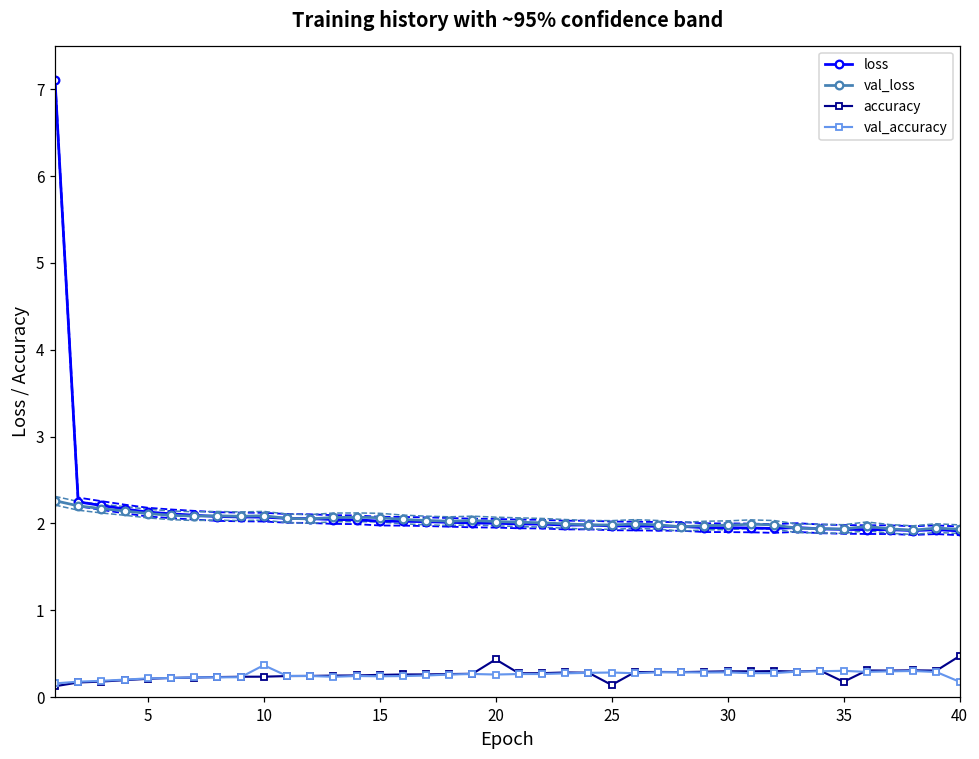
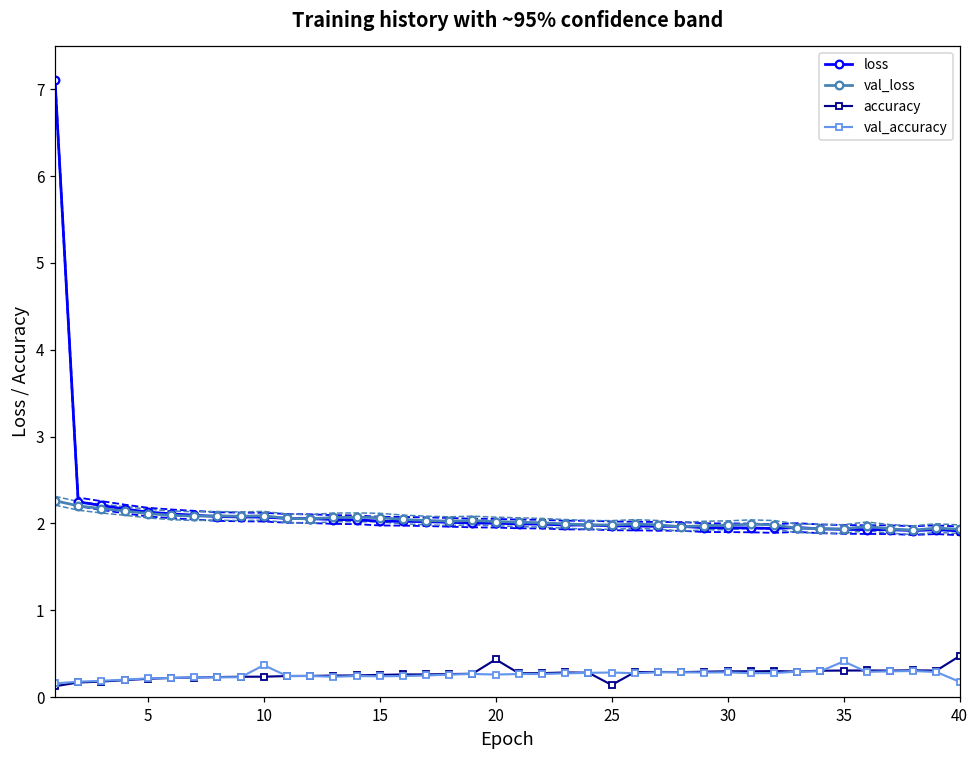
  {
    "accuracy": {
      "10": 0.2,
      "20": 0.4,
      "25": 0.1,
-     "35": 0.2,
+     "35": 0.3,
      "40": 0.5
    },
    "val_accuracy": {
      "10": 0.4,
      "20": 0.3,
      "25": 0.3,
-     "35": 0.3,
+     "35": 0.4,
      "40": 0.2
    }
  }
